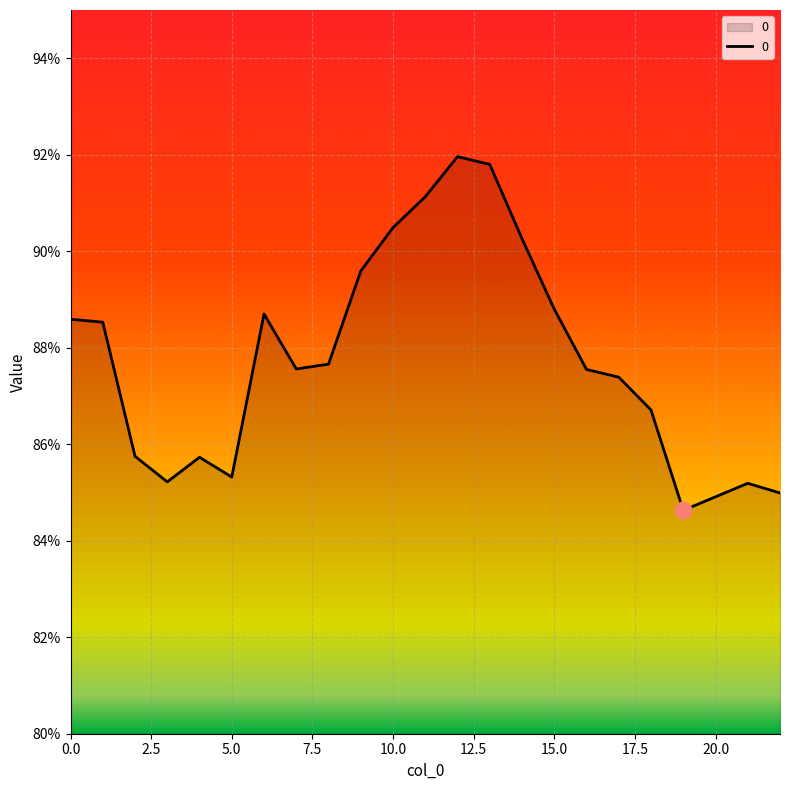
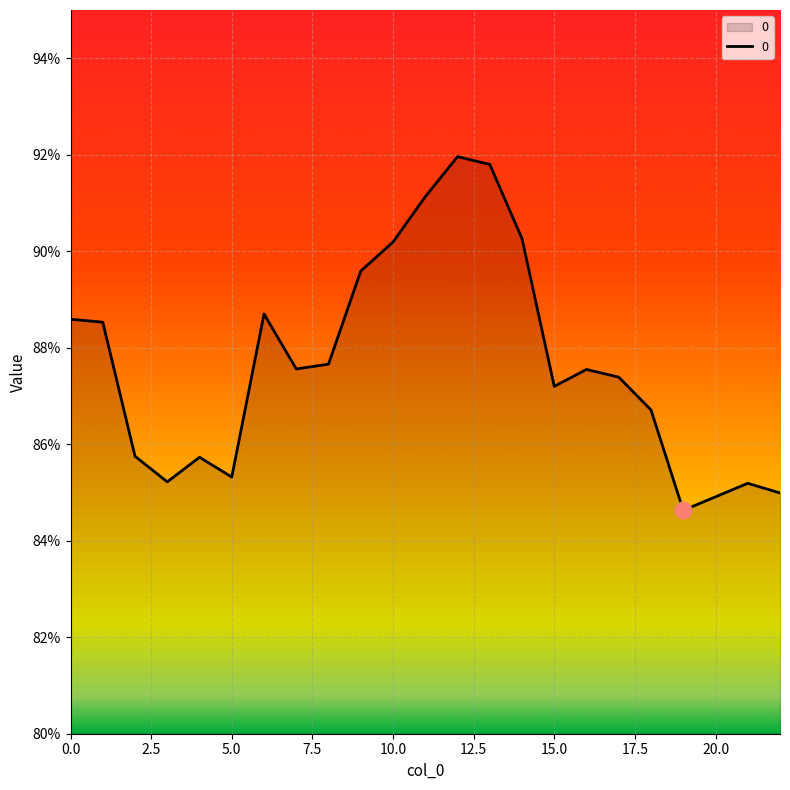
  {
    "0": {
      "0.0": "88.6%",
      "5.0": "85.3%",
-     "10.0": "90.5%",
-     "15.0": "88.8%",
+     "10.0": "90.2%",
+     "15.0": "87.2%",
      "20.0": "84.9%"
    }
  }
